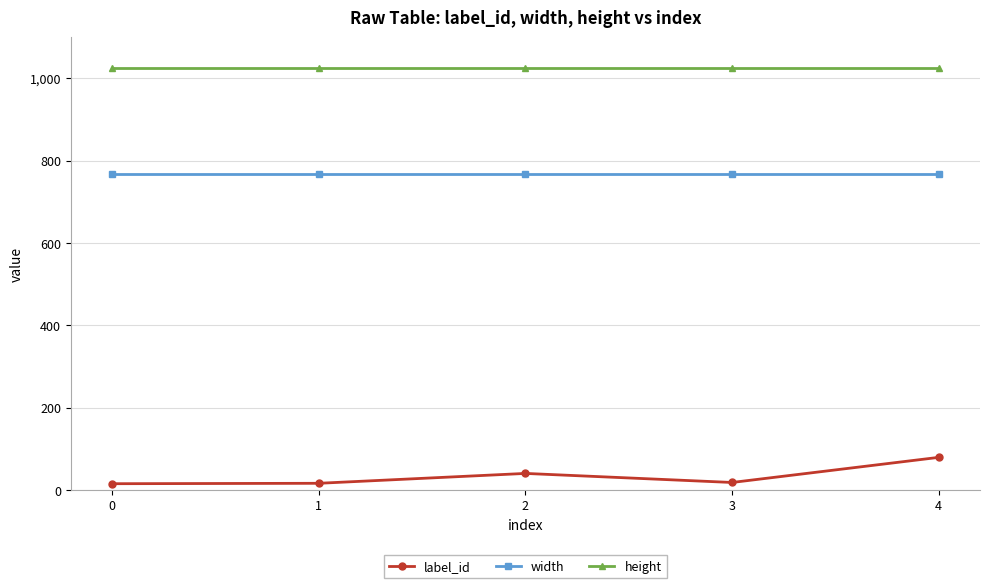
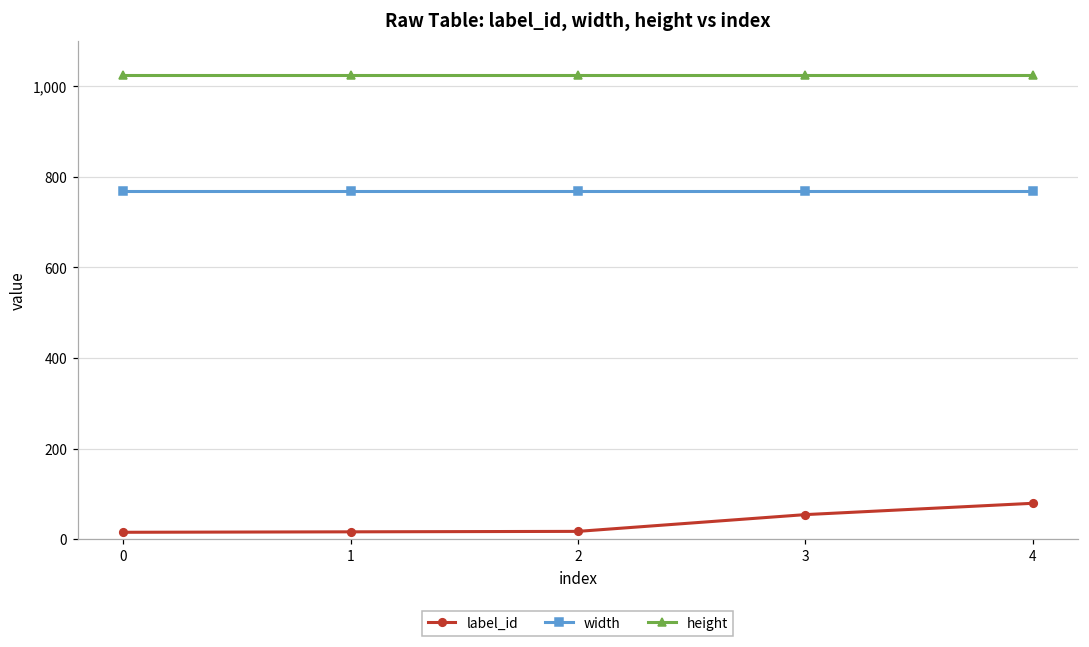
  {
    "label_id": {
      "0": "20",
      "1": "20",
-     "2": "40",
-     "3": "20",
+     "2": "20",
+     "3": "50",
      "4": "80"
    },
    "width": {
      "0": "770",
      "1": "770",
      "2": "770",
      "3": "770",
      "4": "770"
    },
    "height": {
      "0": "1,020",
      "1": "1,020",
      "2": "1,020",
      "3": "1,020",
      "4": "1,020"
    }
  }
